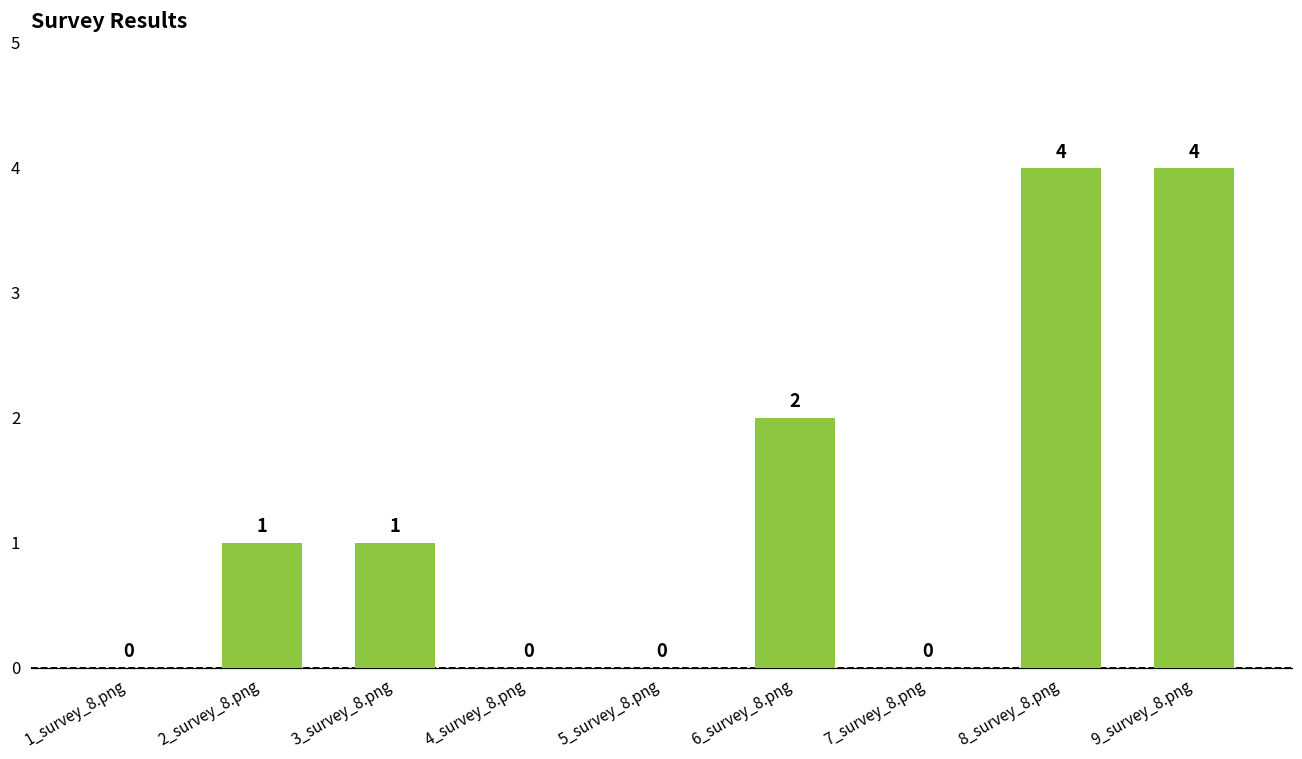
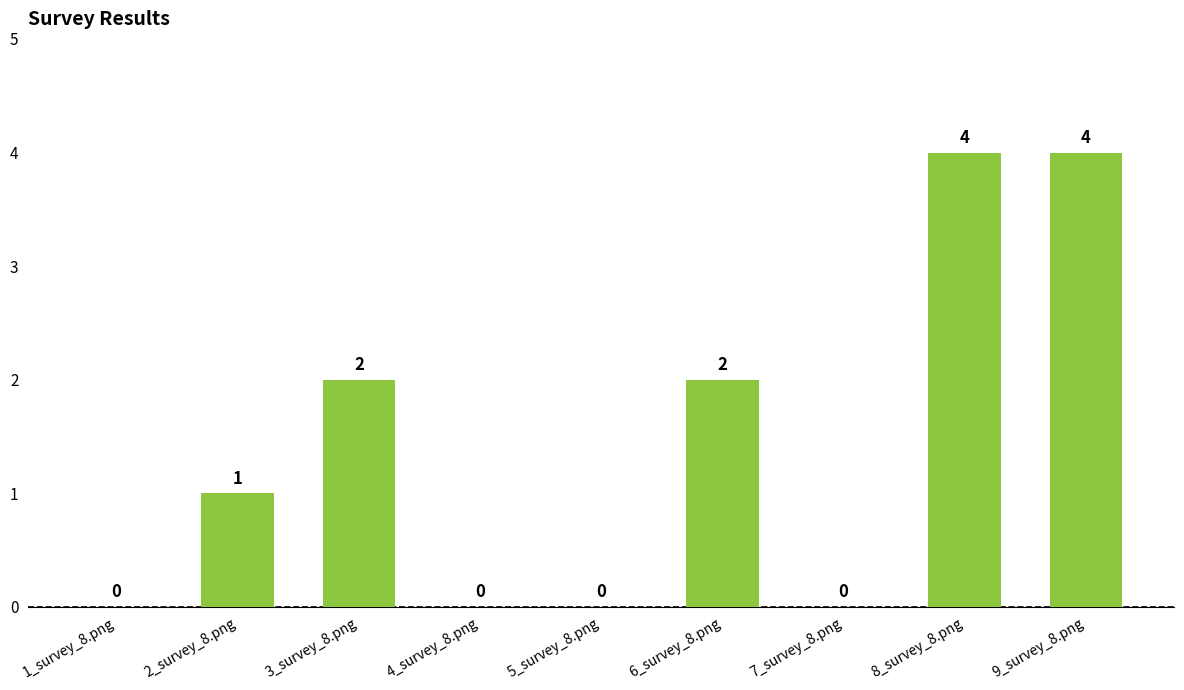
  {
    "1_survey_8.png": 0,
    "2_survey_8.png": 1,
-   "3_survey_8.png": 1,
+   "3_survey_8.png": 2,
    "4_survey_8.png": 0,
    "5_survey_8.png": 0,
    "6_survey_8.png": 2,
    "7_survey_8.png": 0,
    "8_survey_8.png": 4,
    "9_survey_8.png": 4
  }
